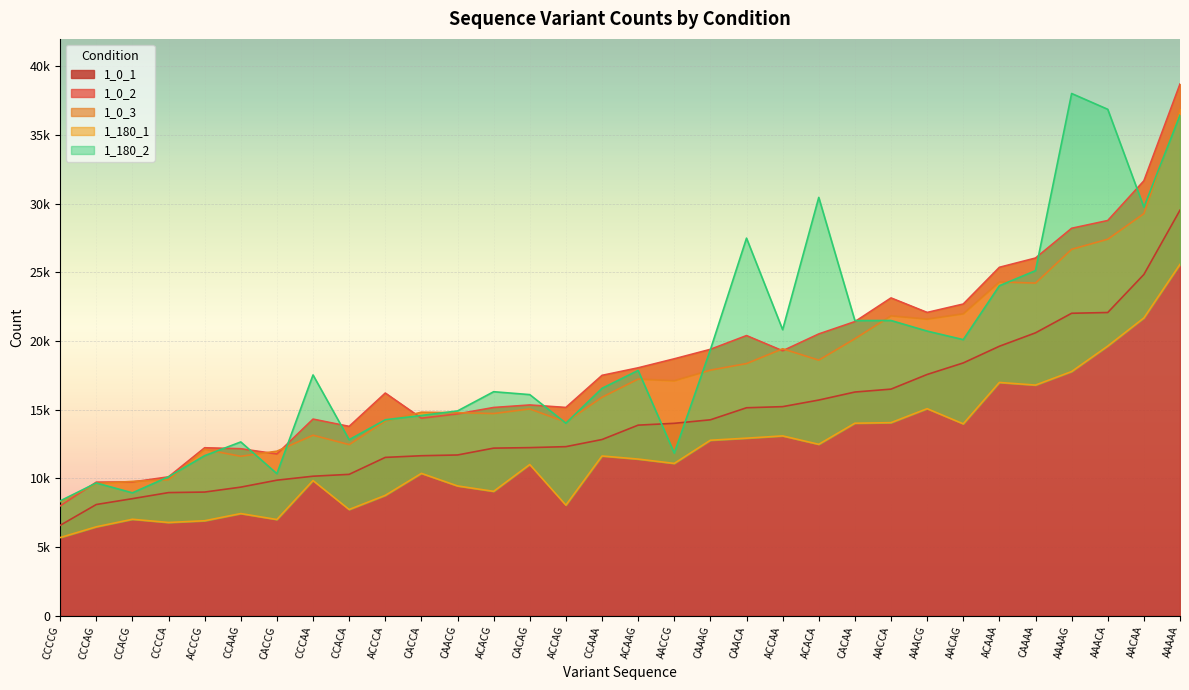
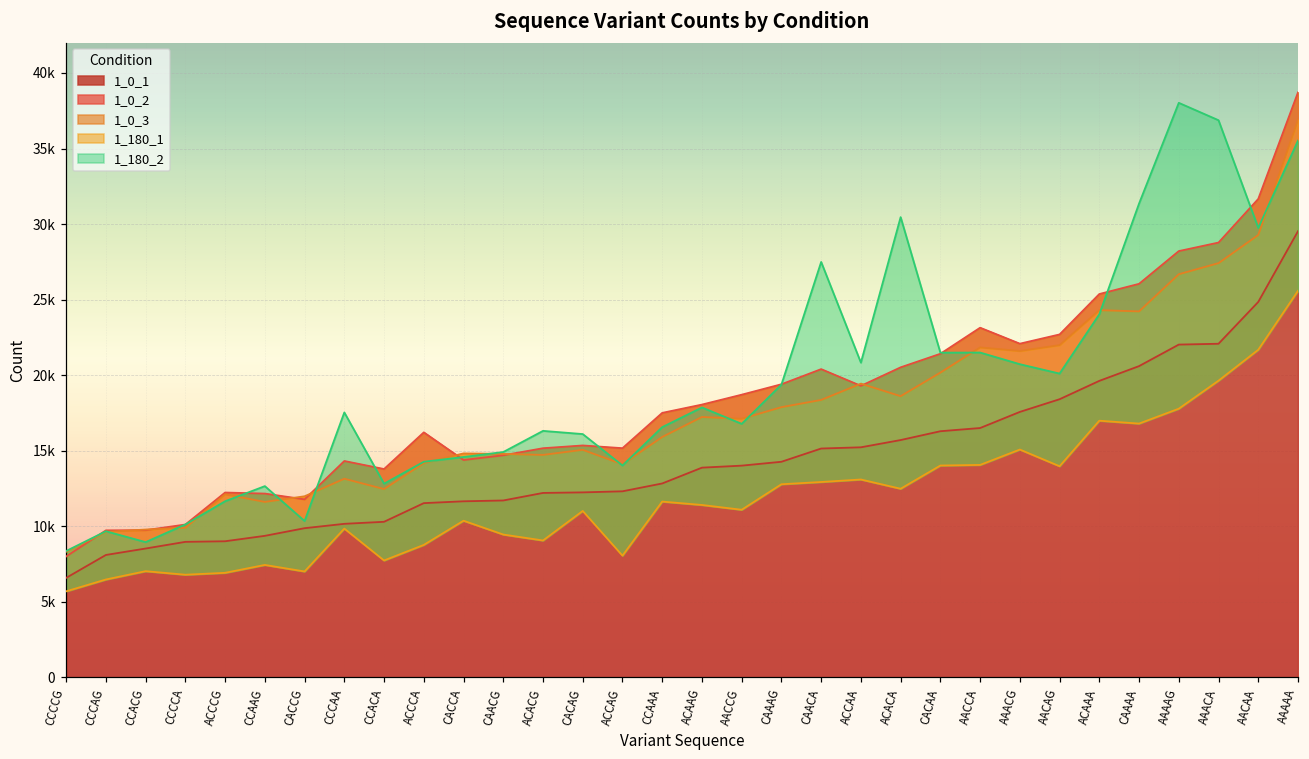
  {
    "1_180_2": {
      "CCACG": 8900,
      "ACCCG": 11600,
      "CCAAG": 12700,
      "CACCG": 10300,
      "CCCAA": 17500,
      "CCACA": 12800,
      "CACCA": 14600,
      "ACACG": 16300,
      "CACAG": 16100,
      "CCAAA": 16600,
      "ACAAG": 17900,
-     "AACCG": 11800,
+     "AACCG": 16800,
      "CAACA": 27500,
      "ACCAA": 20800,
      "ACACA": 30500,
      "AACCA": 21500,
      "AAACG": 20700,
      "AACAG": 20100,
      "ACAAA": 24000,
-     "CAAAA": 25100,
+     "CAAAA": 31400,
      "AAAAG": 38000,
      "AAACA": 36900,
      "AACAA": 29700,
-     "AAAAA": 36400
+     "AAAAA": 35500
    }
  }
